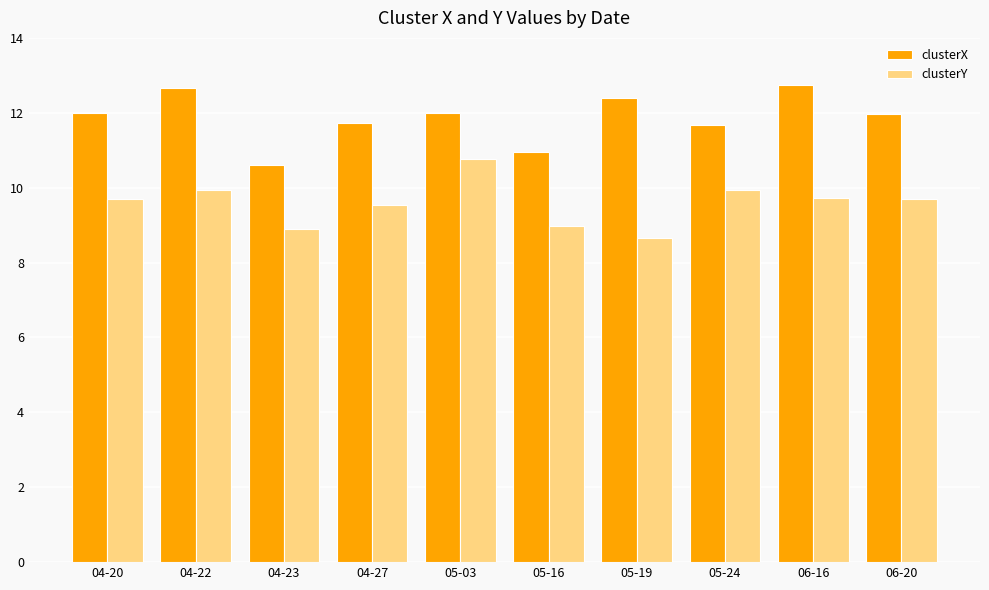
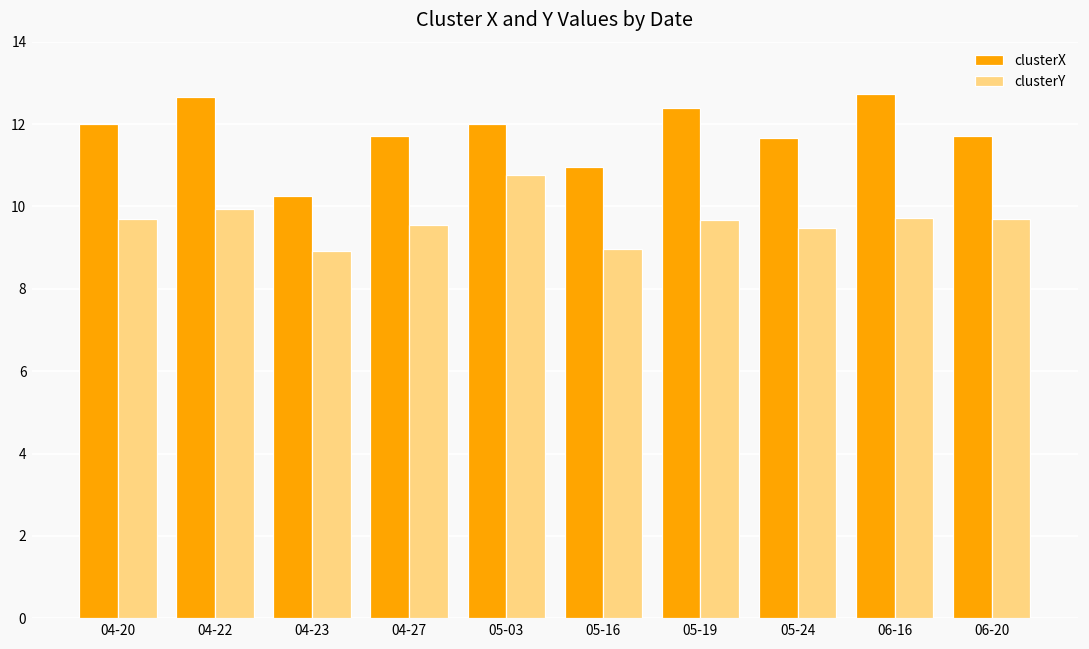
  {
    "clusterX": {
      "04-20": 12.0,
      "04-22": 12.7,
-     "04-23": 10.6,
+     "04-23": 10.2,
      "04-27": 11.7,
      "05-03": 12.0,
      "05-16": 10.9,
      "05-19": 12.4,
      "05-24": 11.7,
      "06-16": 12.7,
-     "06-20": 12.0
+     "06-20": 11.7
    },
    "clusterY": {
      "04-20": 9.7,
      "04-22": 9.9,
      "04-23": 8.9,
      "04-27": 9.5,
      "05-03": 10.8,
      "05-16": 9.0,
-     "05-19": 8.7,
-     "05-24": 9.9,
+     "05-19": 9.7,
+     "05-24": 9.5,
      "06-16": 9.7,
      "06-20": 9.7
    }
  }
